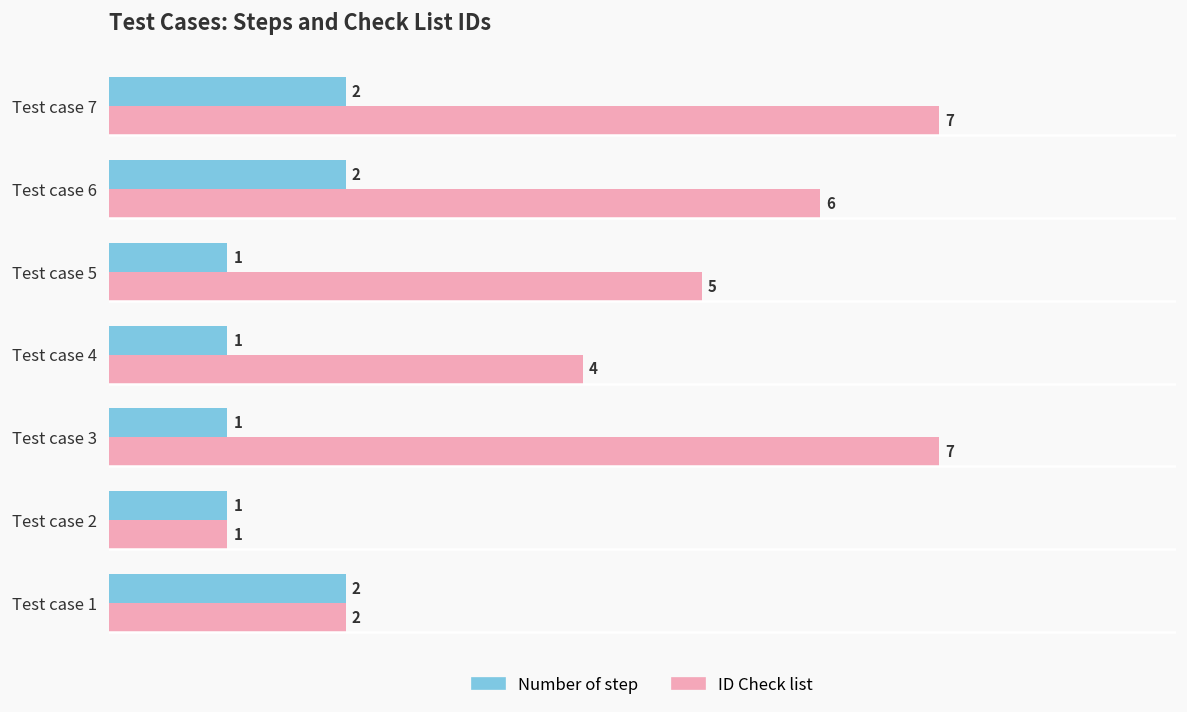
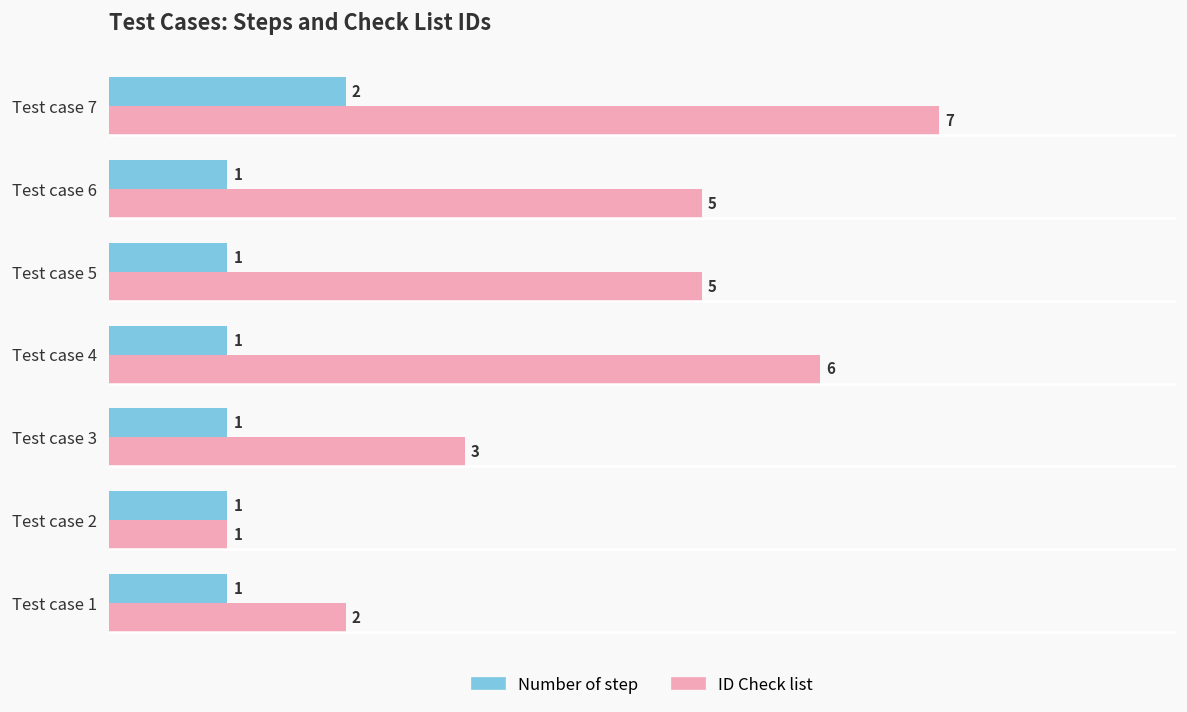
  {
    "Number of step": {
      "Test case 7": 2,
-     "Test case 6": 2,
+     "Test case 6": 1,
      "Test case 5": 1,
      "Test case 4": 1,
      "Test case 3": 1,
      "Test case 2": 1,
-     "Test case 1": 2
+     "Test case 1": 1
    },
    "ID Check list": {
      "Test case 7": 7,
-     "Test case 6": 6,
+     "Test case 6": 5,
      "Test case 5": 5,
-     "Test case 4": 4,
-     "Test case 3": 7,
+     "Test case 4": 6,
+     "Test case 3": 3,
      "Test case 2": 1,
      "Test case 1": 2
    }
  }
